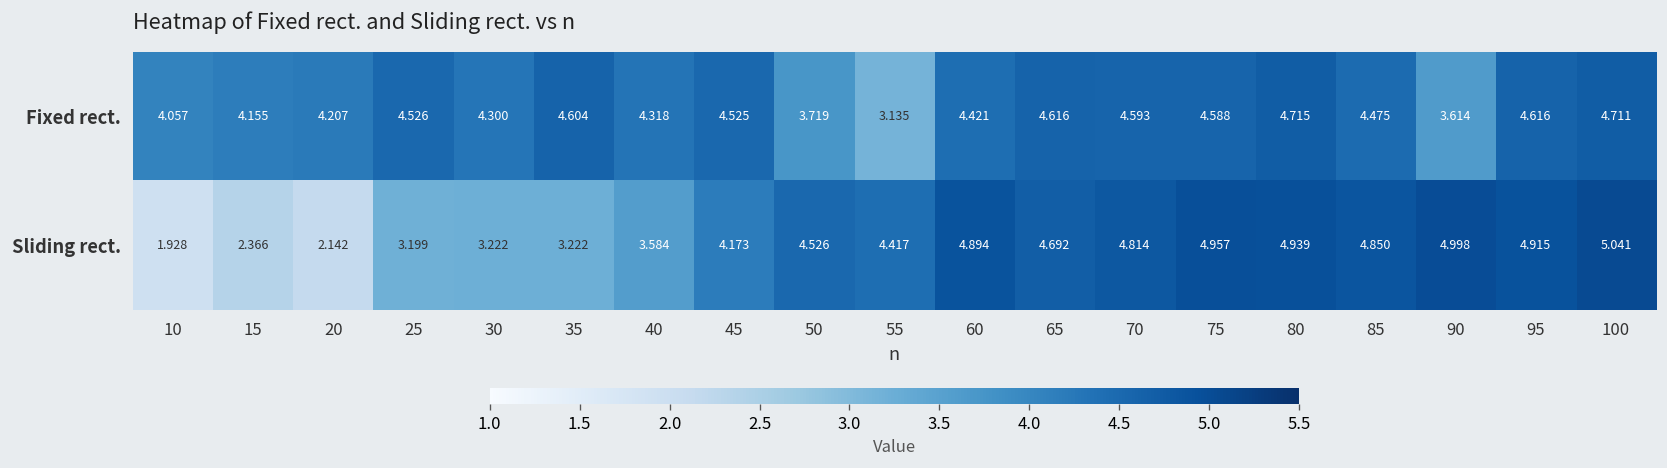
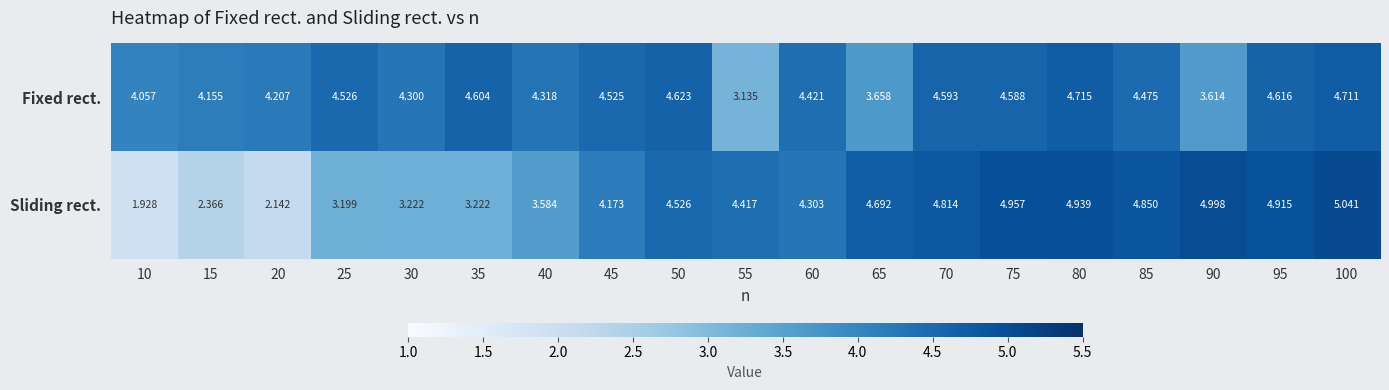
  {
    "Fixed rect.": {
      "10": 4.057,
      "15": 4.155,
      "20": 4.207,
      "25": 4.526,
      "30": 4.300,
      "35": 4.604,
      "40": 4.318,
      "45": 4.525,
-     "50": 3.719,
+     "50": 4.623,
      "55": 3.135,
      "60": 4.421,
-     "65": 4.616,
+     "65": 3.658,
      "70": 4.593,
      "75": 4.588,
      "80": 4.715,
      "85": 4.475,
      "90": 3.614,
      "95": 4.616,
      "100": 4.711
    },
    "Sliding rect.": {
      "10": 1.928,
      "15": 2.366,
      "20": 2.142,
      "25": 3.199,
      "30": 3.222,
      "35": 3.222,
      "40": 3.584,
      "45": 4.173,
      "50": 4.526,
      "55": 4.417,
-     "60": 4.894,
+     "60": 4.303,
      "65": 4.692,
      "70": 4.814,
      "75": 4.957,
      "80": 4.939,
      "85": 4.850,
      "90": 4.998,
      "95": 4.915,
      "100": 5.041
    }
  }
